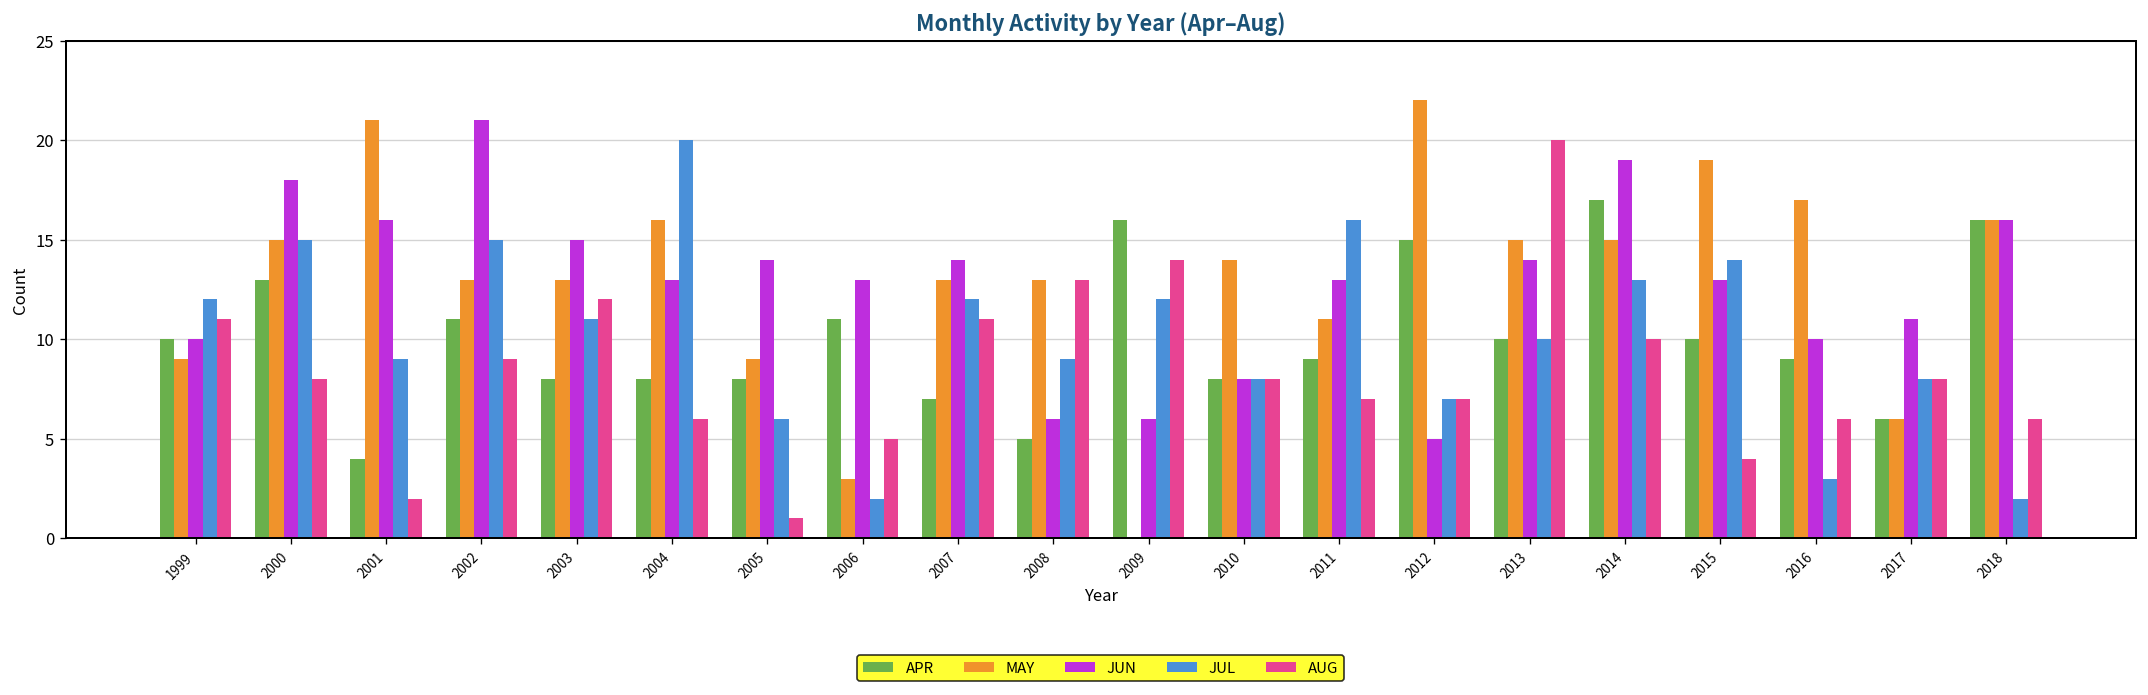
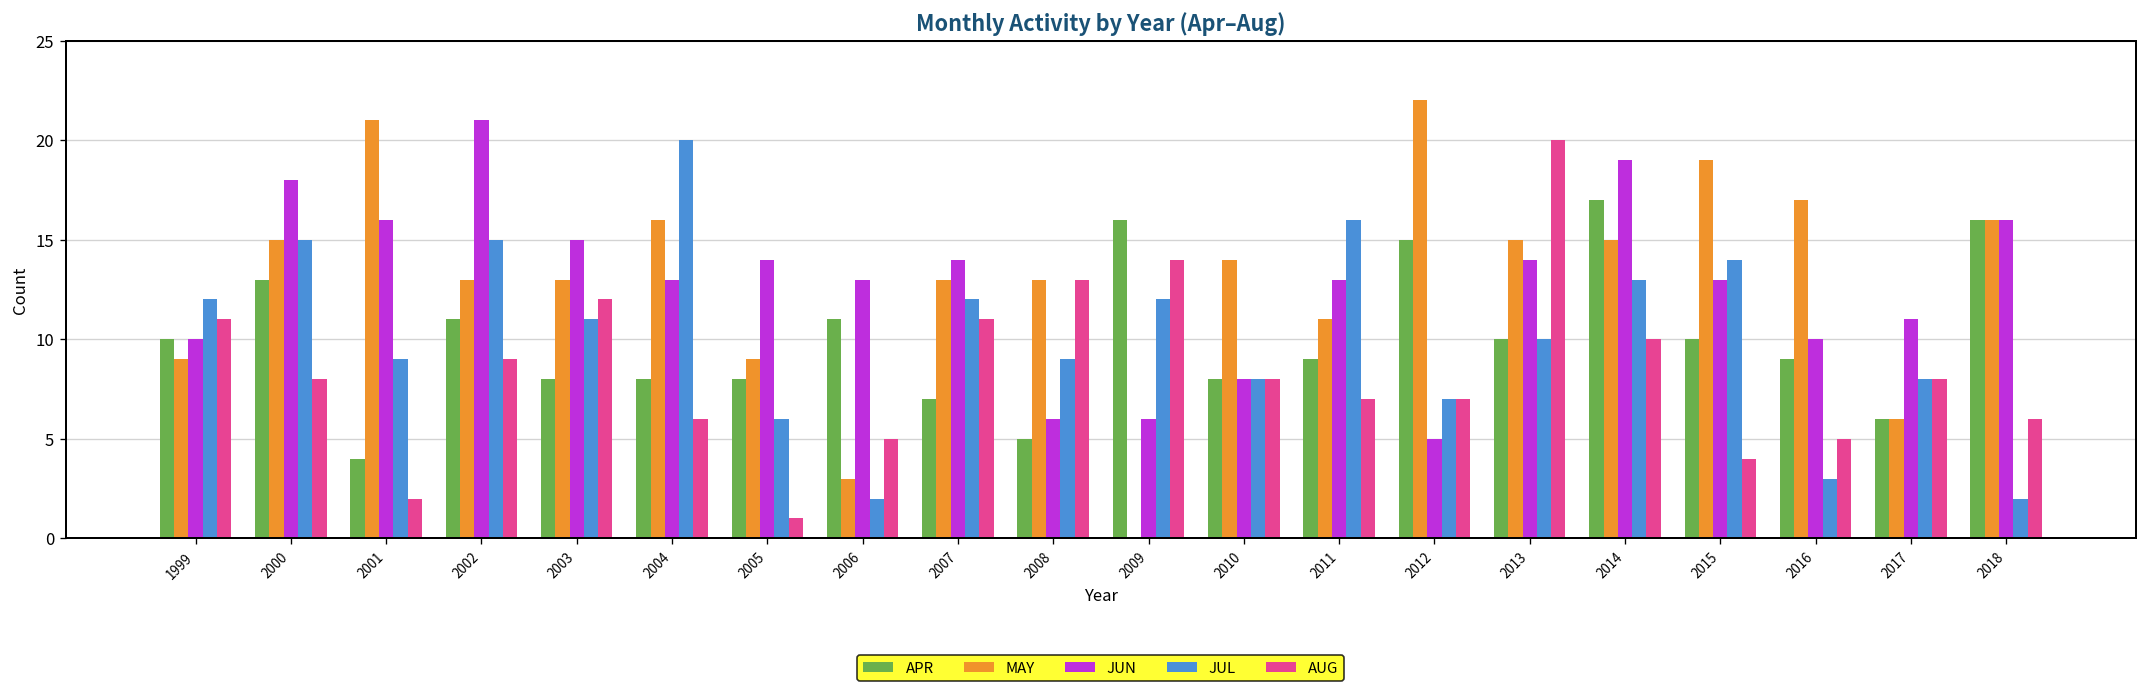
  {
    "APR": {
      "1999": 10,
      "2000": 13,
      "2001": 4,
      "2002": 11,
      "2003": 8,
      "2004": 8,
      "2005": 8,
      "2006": 11,
      "2007": 7,
      "2008": 5,
      "2009": 16,
      "2010": 8,
      "2011": 9,
      "2012": 15,
      "2013": 10,
      "2014": 17,
      "2015": 10,
      "2016": 9,
      "2017": 6,
      "2018": 16
    },
    "MAY": {
      "1999": 9,
      "2000": 15,
      "2001": 21,
      "2002": 13,
      "2003": 13,
      "2004": 16,
      "2005": 9,
      "2006": 3,
      "2007": 13,
      "2008": 13,
      "2009": 0,
      "2010": 14,
      "2011": 11,
      "2012": 22,
      "2013": 15,
      "2014": 15,
      "2015": 19,
      "2016": 17,
      "2017": 6,
      "2018": 16
    },
    "JUN": {
      "1999": 10,
      "2000": 18,
      "2001": 16,
      "2002": 21,
      "2003": 15,
      "2004": 13,
      "2005": 14,
      "2006": 13,
      "2007": 14,
      "2008": 6,
      "2009": 6,
      "2010": 8,
      "2011": 13,
      "2012": 5,
      "2013": 14,
      "2014": 19,
      "2015": 13,
      "2016": 10,
      "2017": 11,
      "2018": 16
    },
    "JUL": {
      "1999": 12,
      "2000": 15,
      "2001": 9,
      "2002": 15,
      "2003": 11,
      "2004": 20,
      "2005": 6,
      "2006": 2,
      "2007": 12,
      "2008": 9,
      "2009": 12,
      "2010": 8,
      "2011": 16,
      "2012": 7,
      "2013": 10,
      "2014": 13,
      "2015": 14,
      "2016": 3,
      "2017": 8,
      "2018": 2
    },
    "AUG": {
      "1999": 11,
      "2000": 8,
      "2001": 2,
      "2002": 9,
      "2003": 12,
      "2004": 6,
      "2005": 1,
      "2006": 5,
      "2007": 11,
      "2008": 13,
      "2009": 14,
      "2010": 8,
      "2011": 7,
      "2012": 7,
      "2013": 20,
      "2014": 10,
      "2015": 4,
-     "2016": 6,
+     "2016": 5,
      "2017": 8,
      "2018": 6
    }
  }
